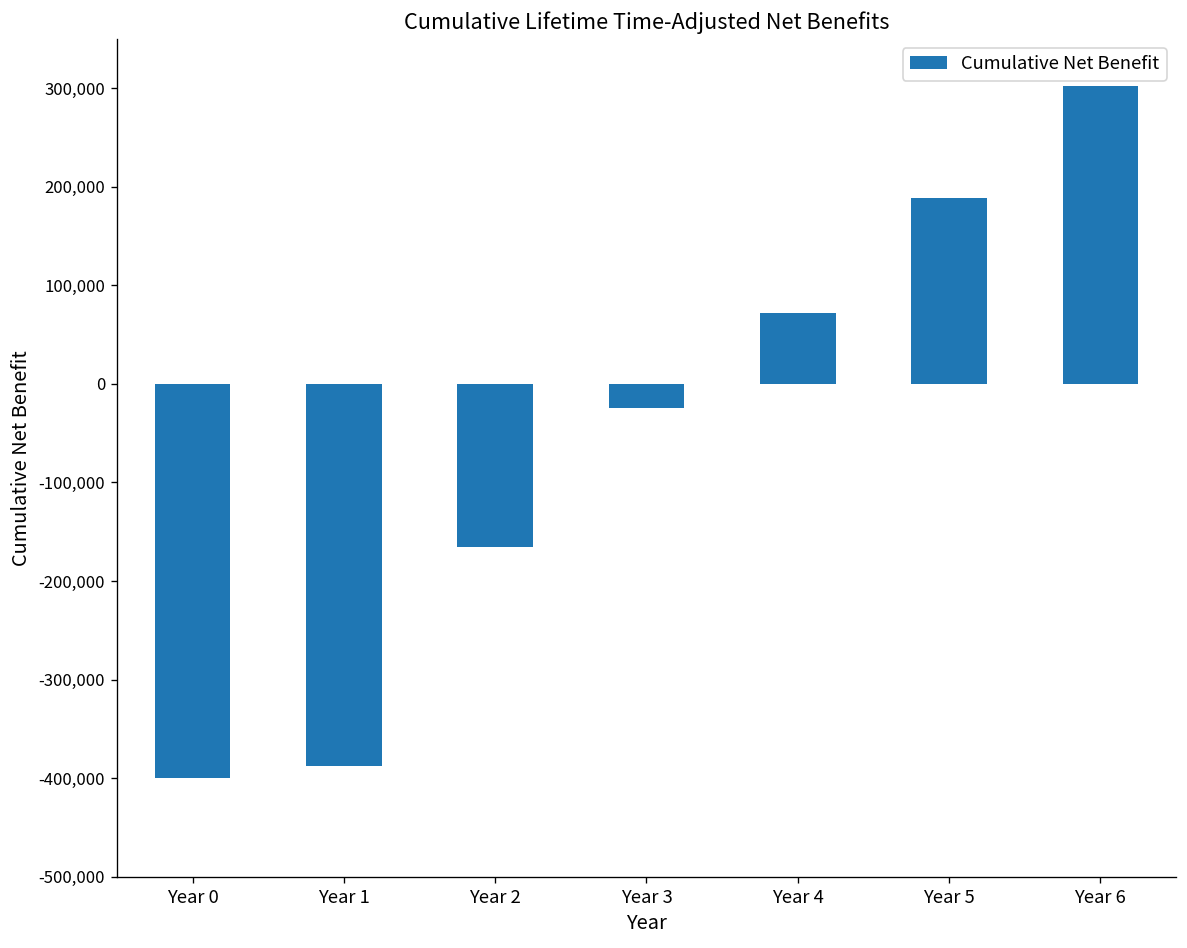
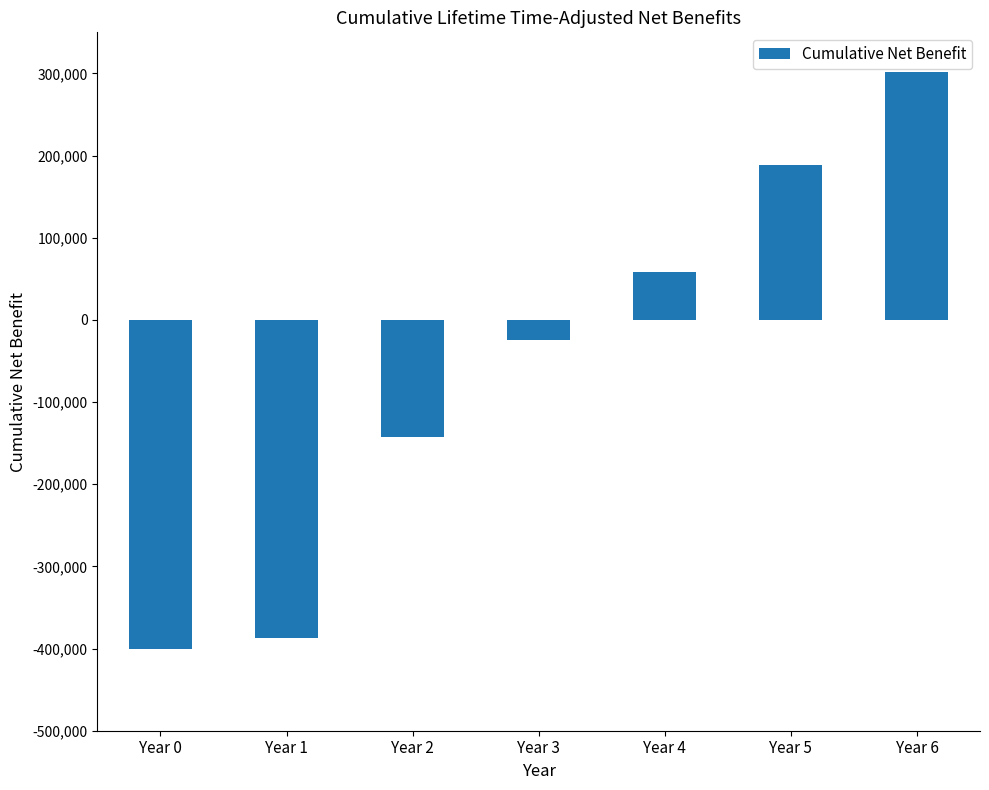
  {
    "Year 0": "-400,000",
    "Year 1": "-390,000",
-   "Year 2": "-170,000",
+   "Year 2": "-140,000",
    "Year 3": "-20,000",
-   "Year 4": "70,000",
+   "Year 4": "60,000",
    "Year 5": "190,000",
    "Year 6": "300,000"
  }
